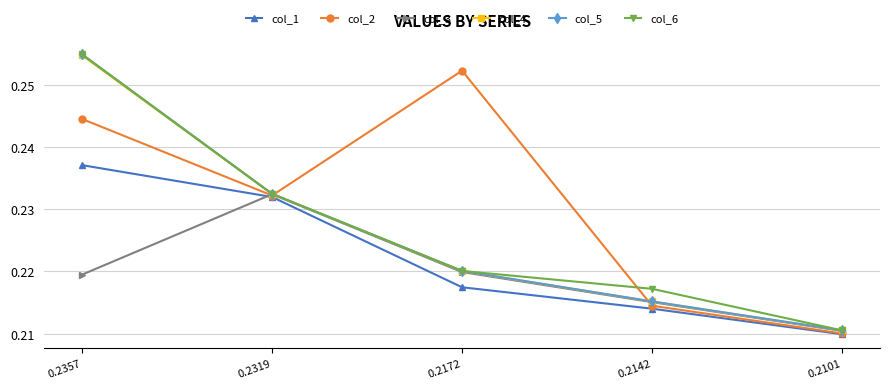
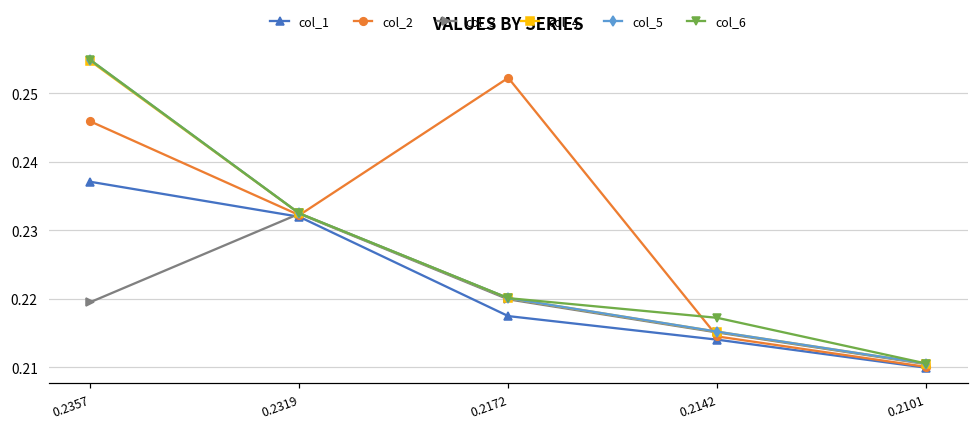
  {
    "col_2": {
-     "0.2357": 0.244,
+     "0.2357": 0.246,
      "0.2172": 0.252,
      "0.2142": 0.214
    },
    "col_3": {
      "0.2357": 0.219
    },
    "col_6": {
      "0.2142": 0.217
    }
  }
